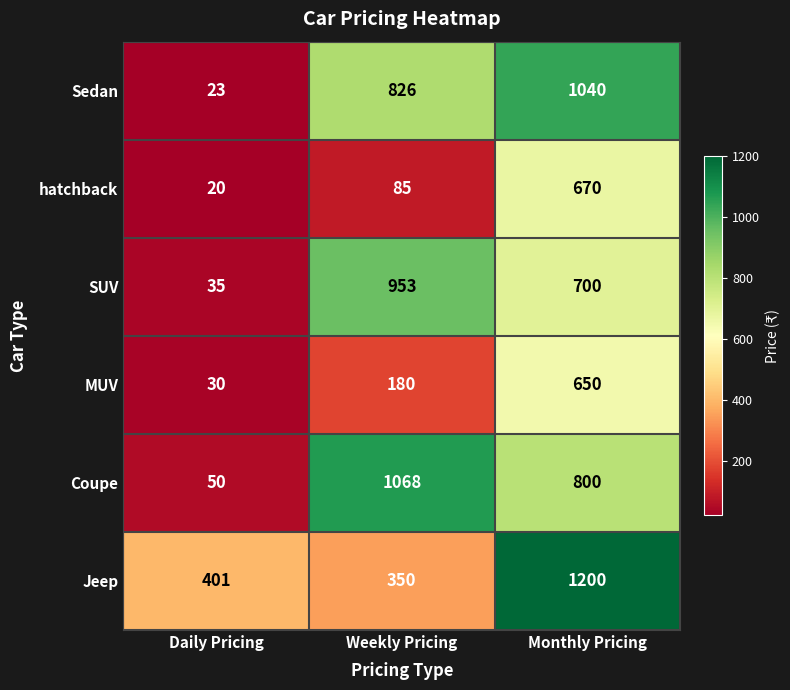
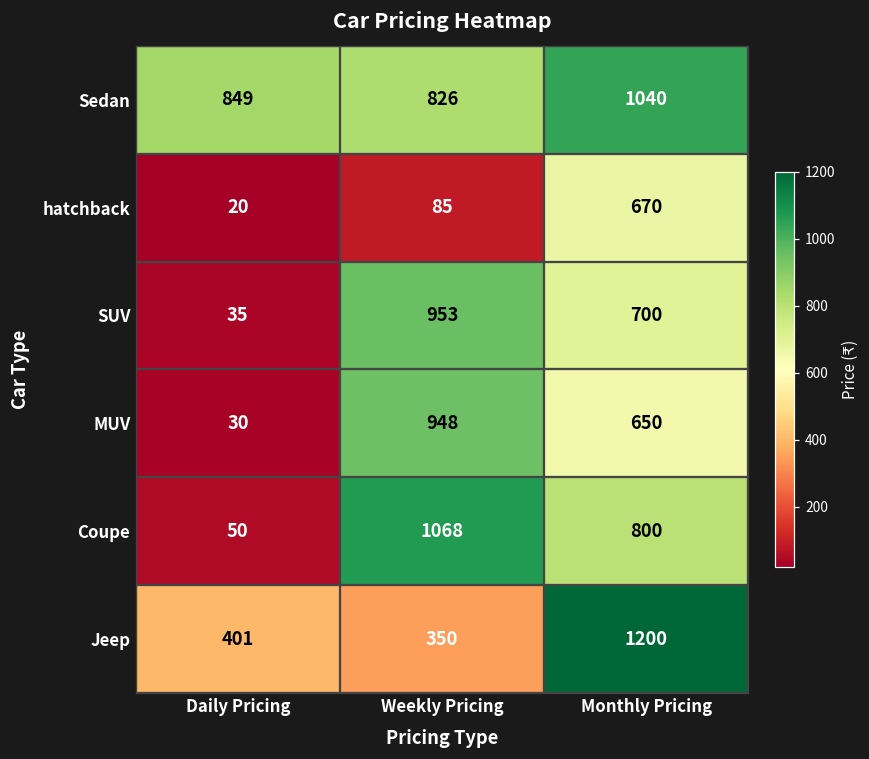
  {
    "Sedan": {
-     "Daily Pricing": 23,
+     "Daily Pricing": 849,
      "Weekly Pricing": 826,
      "Monthly Pricing": 1040
    },
    "hatchback": {
      "Daily Pricing": 20,
      "Weekly Pricing": 85,
      "Monthly Pricing": 670
    },
    "SUV": {
      "Daily Pricing": 35,
      "Weekly Pricing": 953,
      "Monthly Pricing": 700
    },
    "MUV": {
      "Daily Pricing": 30,
-     "Weekly Pricing": 180,
+     "Weekly Pricing": 948,
      "Monthly Pricing": 650
    },
    "Coupe": {
      "Daily Pricing": 50,
      "Weekly Pricing": 1068,
      "Monthly Pricing": 800
    },
    "Jeep": {
      "Daily Pricing": 401,
      "Weekly Pricing": 350,
      "Monthly Pricing": 1200
    }
  }
